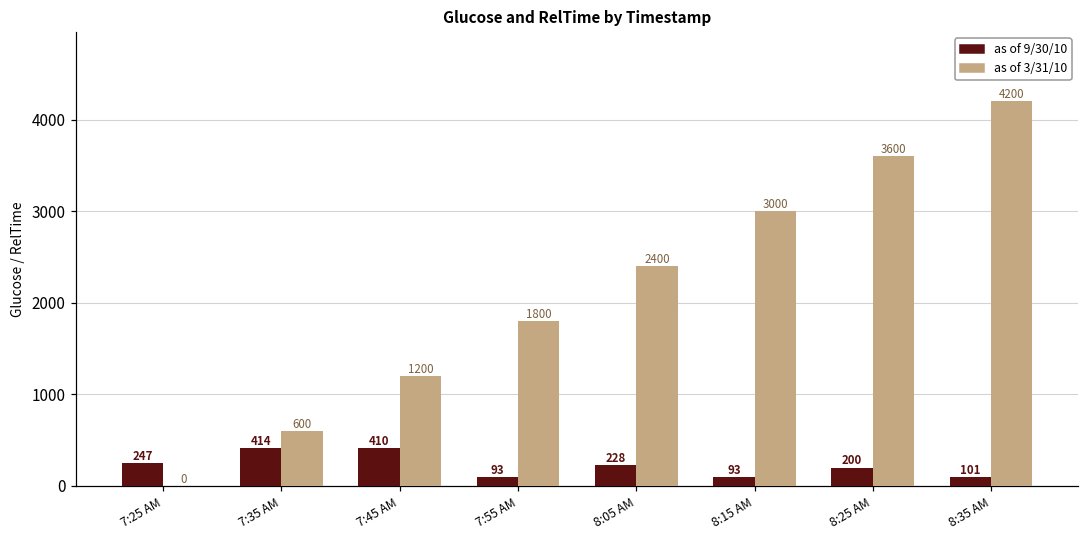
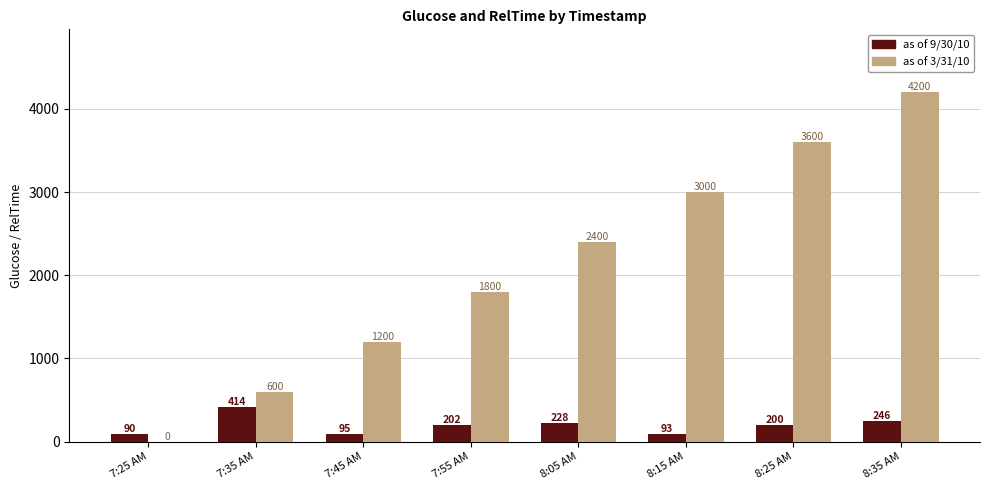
  {
    "as of 9/30/10": {
-     "7:25 AM": 247,
+     "7:25 AM": 90,
      "7:35 AM": 414,
-     "7:45 AM": 410,
-     "7:55 AM": 93,
+     "7:45 AM": 95,
+     "7:55 AM": 202,
      "8:05 AM": 228,
      "8:15 AM": 93,
      "8:25 AM": 200,
-     "8:35 AM": 101
+     "8:35 AM": 246
    },
    "as of 3/31/10": {
      "7:25 AM": 0,
      "7:35 AM": 600,
      "7:45 AM": 1200,
      "7:55 AM": 1800,
      "8:05 AM": 2400,
      "8:15 AM": 3000,
      "8:25 AM": 3600,
      "8:35 AM": 4200
    }
  }
